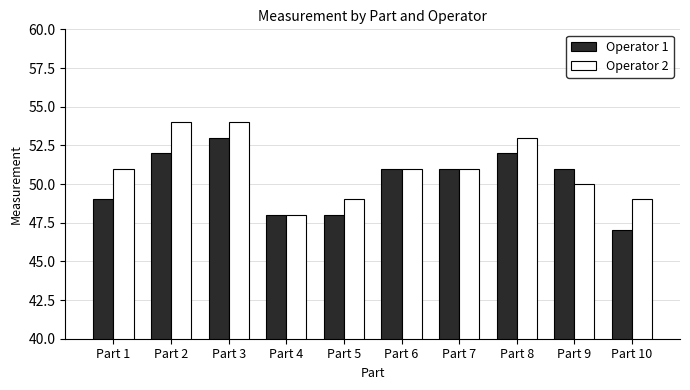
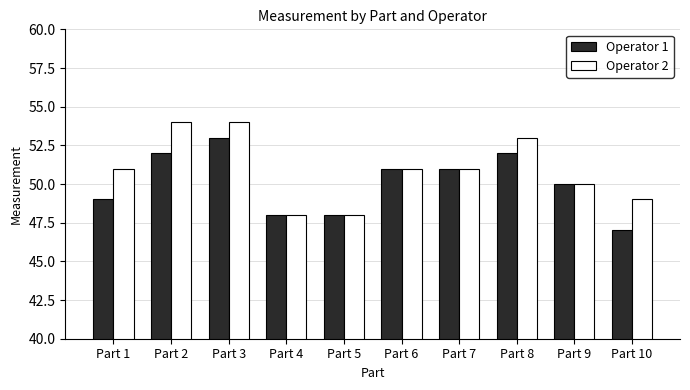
  {
    "Operator 1": {
      "Part 1": 49,
      "Part 2": 52,
      "Part 3": 53,
      "Part 4": 48,
      "Part 5": 48,
      "Part 6": 51,
      "Part 7": 51,
      "Part 8": 52,
-     "Part 9": 51,
+     "Part 9": 50,
      "Part 10": 47
    },
    "Operator 2": {
      "Part 1": 51,
      "Part 2": 54,
      "Part 3": 54,
      "Part 4": 48,
-     "Part 5": 49,
+     "Part 5": 48,
      "Part 6": 51,
      "Part 7": 51,
      "Part 8": 53,
      "Part 9": 50,
      "Part 10": 49
    }
  }
